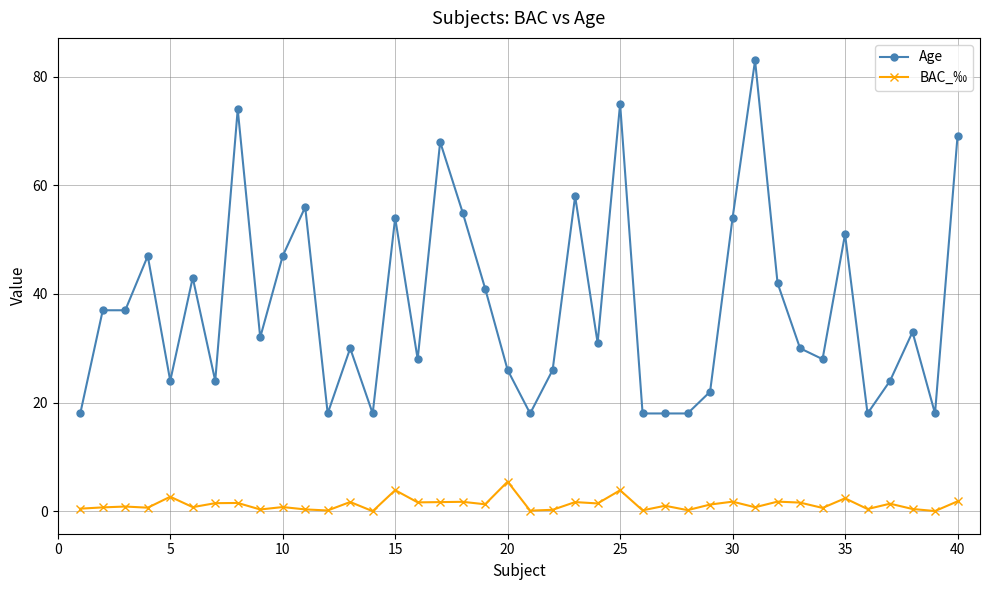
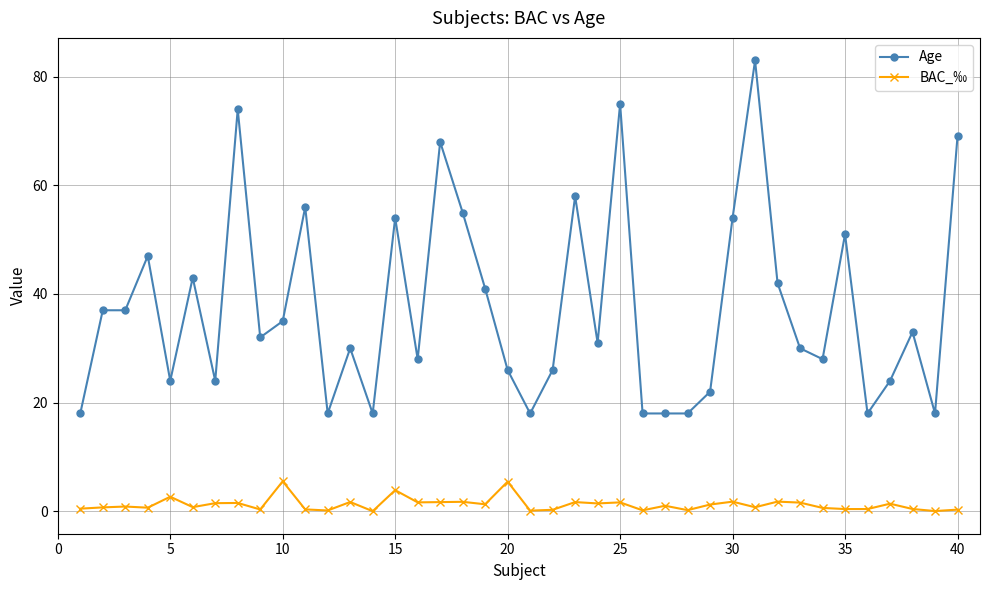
  {
    "Age": {
      "5": 24,
-     "10": 47,
+     "10": 35,
      "15": 54,
      "20": 26,
      "25": 75,
      "30": 54,
      "35": 51,
      "40": 69
    },
    "BAC_‰": {
      "5": 3,
-     "10": 1,
+     "10": 6,
      "15": 4,
      "20": 5,
-     "25": 4,
+     "25": 2,
      "30": 2,
-     "35": 2,
-     "40": 2
+     "35": 0,
+     "40": 0
    }
  }
